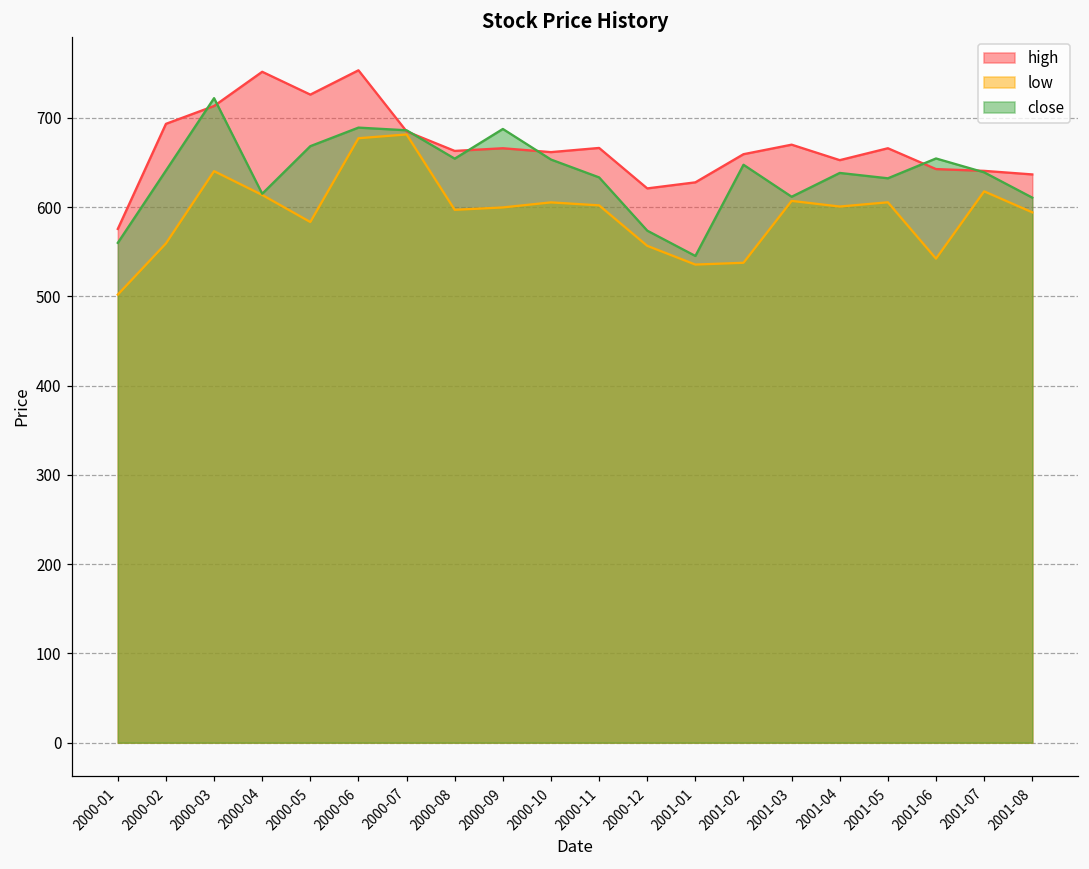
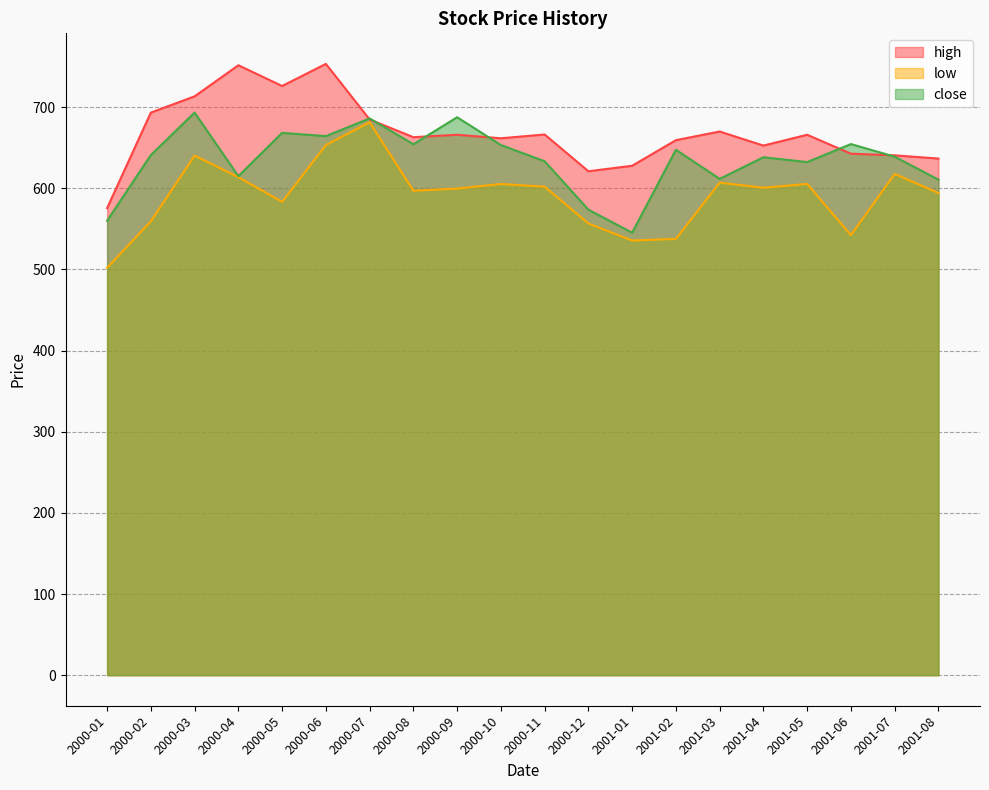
  {
    "high": {
      "2000-01": 580,
      "2000-02": 690,
      "2000-03": 710,
      "2000-04": 750,
      "2000-05": 730,
      "2000-06": 750,
      "2000-08": 660,
      "2000-09": 670,
      "2000-10": 660,
      "2000-11": 670,
      "2000-12": 620,
      "2001-01": 630,
      "2001-02": 660,
      "2001-03": 670,
      "2001-04": 650,
      "2001-05": 670,
      "2001-06": 640,
      "2001-08": 640
    },
    "low": {
      "2000-01": 500,
      "2000-02": 560,
      "2000-03": 640,
      "2000-05": 580,
-     "2000-06": 680,
+     "2000-06": 650,
      "2000-07": 680,
      "2000-08": 600,
      "2000-09": 600,
      "2000-10": 610,
      "2000-11": 600,
      "2000-12": 560,
      "2001-01": 540,
      "2001-02": 540,
      "2001-03": 610,
      "2001-04": 600,
      "2001-05": 610,
      "2001-06": 540,
      "2001-07": 620,
      "2001-08": 590
    },
    "close": {
      "2000-01": 560,
      "2000-02": 640,
-     "2000-03": 720,
+     "2000-03": 690,
      "2000-05": 670,
-     "2000-06": 690,
+     "2000-06": 660,
      "2000-08": 650,
      "2000-09": 690,
      "2000-10": 650,
      "2000-11": 630,
      "2000-12": 570,
      "2001-01": 550,
      "2001-02": 650,
      "2001-03": 610,
      "2001-04": 640,
      "2001-05": 630,
      "2001-06": 650,
      "2001-08": 610
    }
  }
